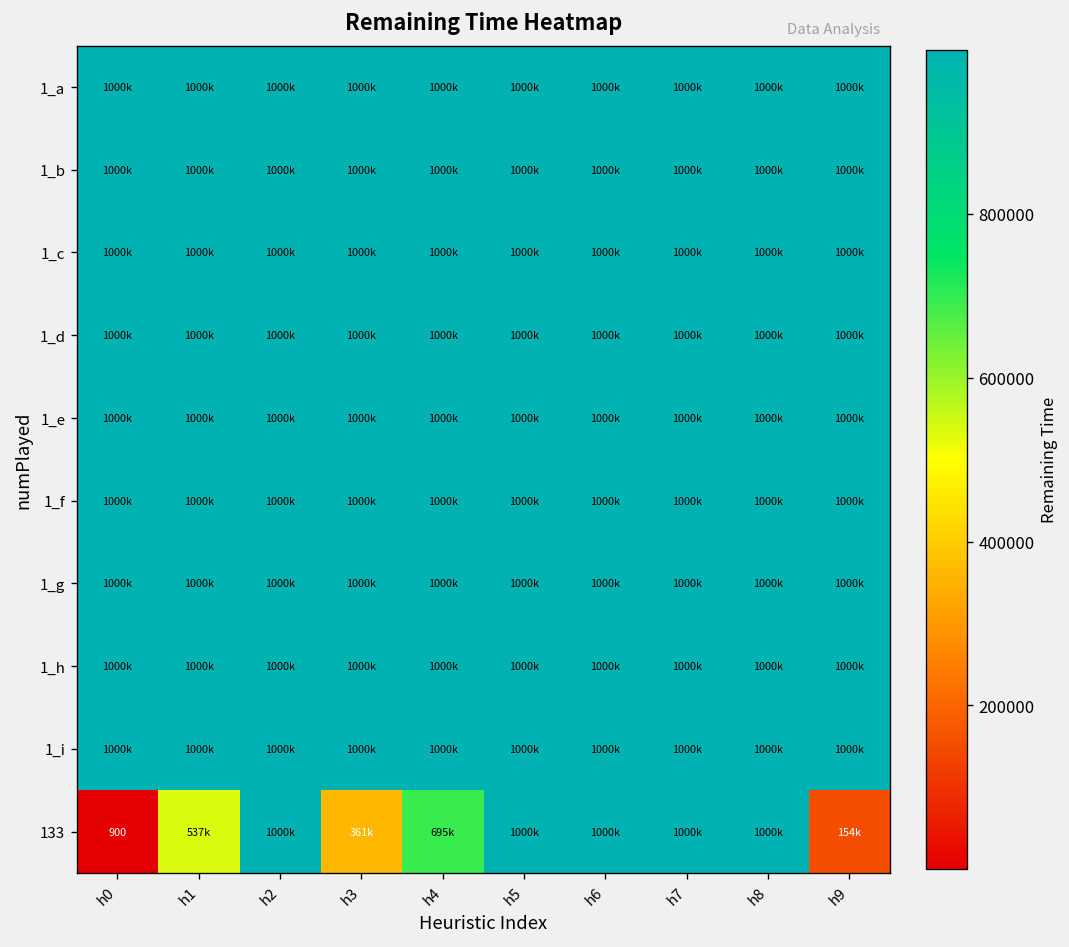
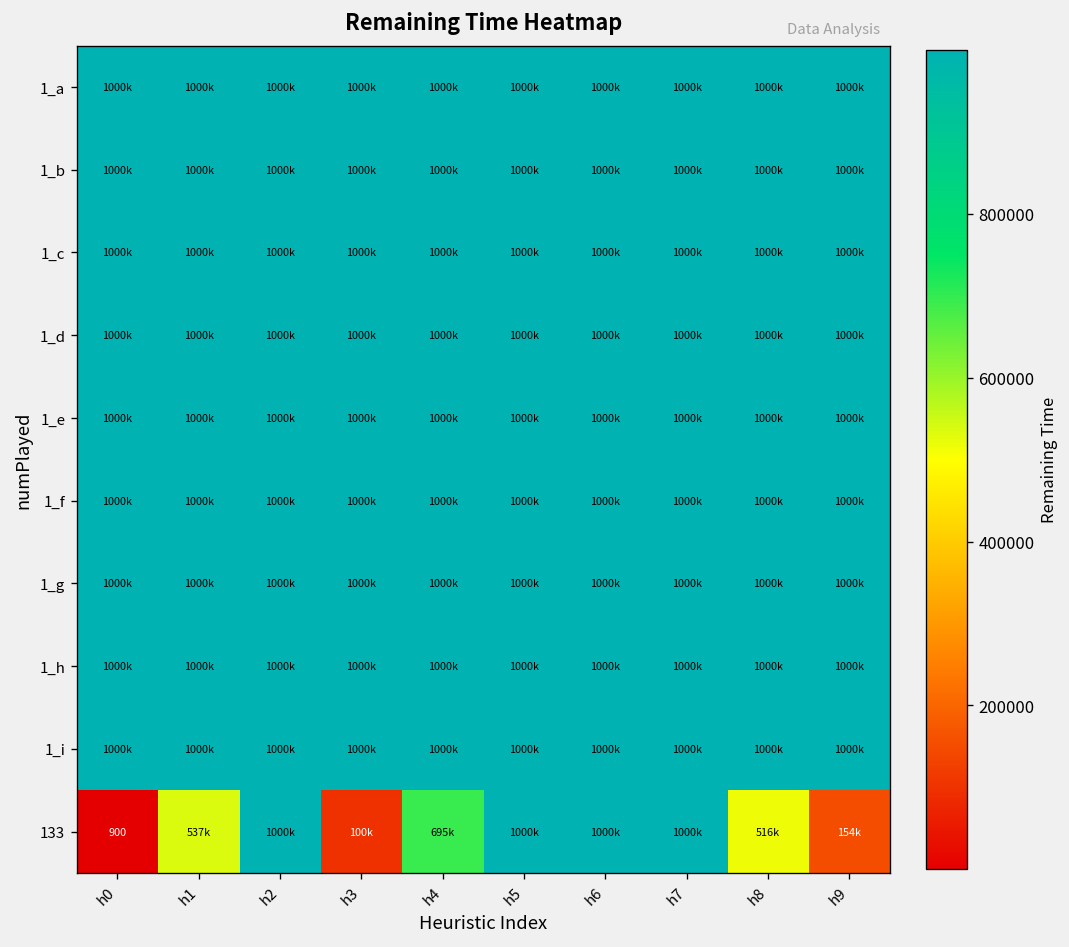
  {
    "1_a": {
      "h0": "1000k",
      "h1": "1000k",
      "h2": "1000k",
      "h3": "1000k",
      "h4": "1000k",
      "h5": "1000k",
      "h6": "1000k",
      "h7": "1000k",
      "h8": "1000k",
      "h9": "1000k"
    },
    "1_b": {
      "h0": "1000k",
      "h1": "1000k",
      "h2": "1000k",
      "h3": "1000k",
      "h4": "1000k",
      "h5": "1000k",
      "h6": "1000k",
      "h7": "1000k",
      "h8": "1000k",
      "h9": "1000k"
    },
    "1_c": {
      "h0": "1000k",
      "h1": "1000k",
      "h2": "1000k",
      "h3": "1000k",
      "h4": "1000k",
      "h5": "1000k",
      "h6": "1000k",
      "h7": "1000k",
      "h8": "1000k",
      "h9": "1000k"
    },
    "1_d": {
      "h0": "1000k",
      "h1": "1000k",
      "h2": "1000k",
      "h3": "1000k",
      "h4": "1000k",
      "h5": "1000k",
      "h6": "1000k",
      "h7": "1000k",
      "h8": "1000k",
      "h9": "1000k"
    },
    "1_e": {
      "h0": "1000k",
      "h1": "1000k",
      "h2": "1000k",
      "h3": "1000k",
      "h4": "1000k",
      "h5": "1000k",
      "h6": "1000k",
      "h7": "1000k",
      "h8": "1000k",
      "h9": "1000k"
    },
    "1_f": {
      "h0": "1000k",
      "h1": "1000k",
      "h2": "1000k",
      "h3": "1000k",
      "h4": "1000k",
      "h5": "1000k",
      "h6": "1000k",
      "h7": "1000k",
      "h8": "1000k",
      "h9": "1000k"
    },
    "1_g": {
      "h0": "1000k",
      "h1": "1000k",
      "h2": "1000k",
      "h3": "1000k",
      "h4": "1000k",
      "h5": "1000k",
      "h6": "1000k",
      "h7": "1000k",
      "h8": "1000k",
      "h9": "1000k"
    },
    "1_h": {
      "h0": "1000k",
      "h1": "1000k",
      "h2": "1000k",
      "h3": "1000k",
      "h4": "1000k",
      "h5": "1000k",
      "h6": "1000k",
      "h7": "1000k",
      "h8": "1000k",
      "h9": "1000k"
    },
    "1_i": {
      "h0": "1000k",
      "h1": "1000k",
      "h2": "1000k",
      "h3": "1000k",
      "h4": "1000k",
      "h5": "1000k",
      "h6": "1000k",
      "h7": "1000k",
      "h8": "1000k",
      "h9": "1000k"
    },
    "133": {
      "h0": "900",
      "h1": "537k",
      "h2": "1000k",
-     "h3": "361k",
+     "h3": "100k",
      "h4": "695k",
      "h5": "1000k",
      "h6": "1000k",
      "h7": "1000k",
-     "h8": "1000k",
+     "h8": "516k",
      "h9": "154k"
    }
  }
